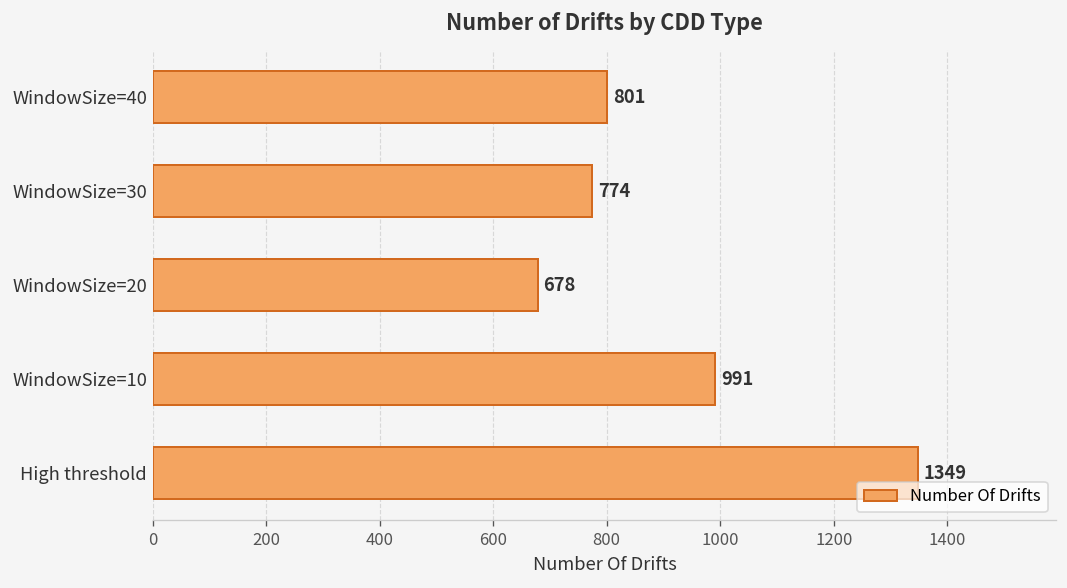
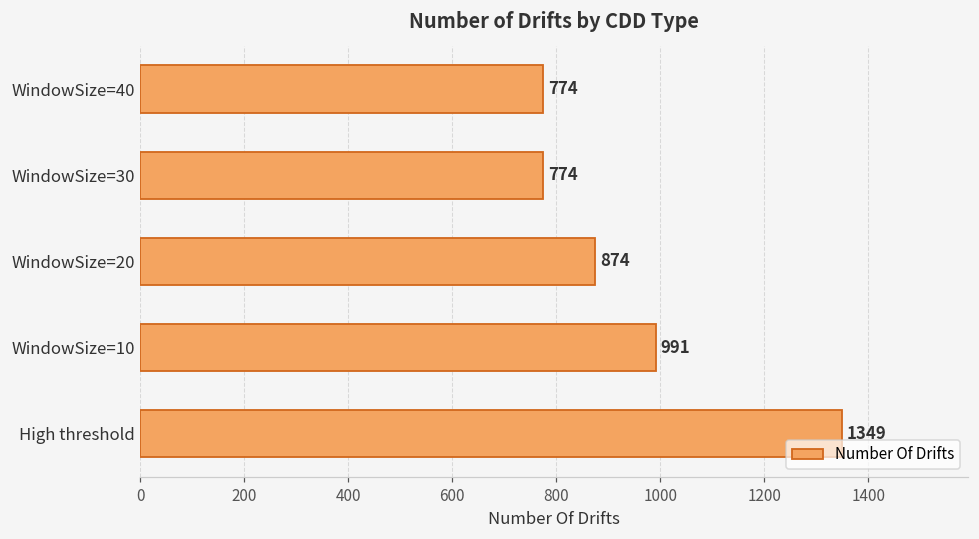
  {
-   "WindowSize=40": 801,
+   "WindowSize=40": 774,
    "WindowSize=30": 774,
-   "WindowSize=20": 678,
+   "WindowSize=20": 874,
    "WindowSize=10": 991
  }
